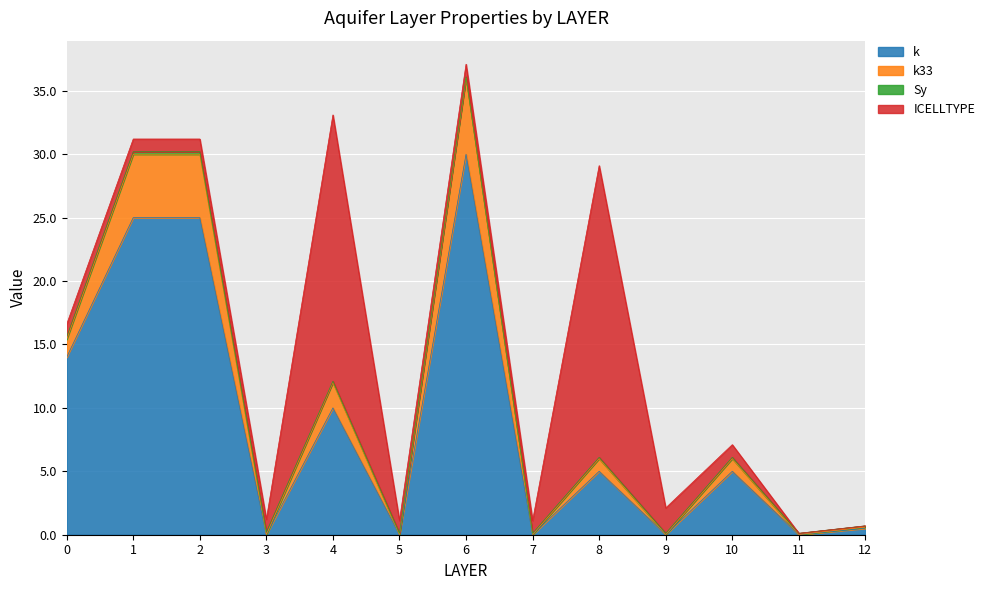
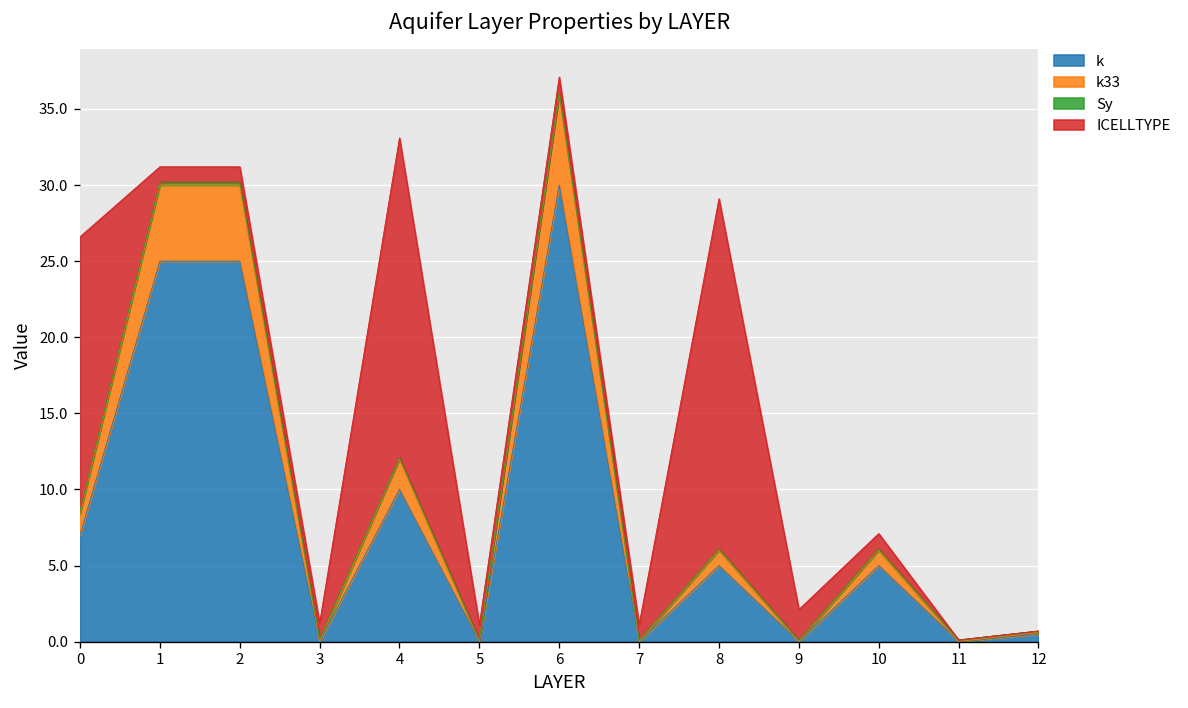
  {
    "k": {
-     "0": 14,
+     "0": 7,
      "1": 25,
      "2": 25,
      "4": 10,
      "6": 30,
      "8": 5,
      "10": 5
    },
    "Sy": {
      "3": 0.2
    },
    "ICELLTYPE": {
-     "0": 1,
+     "0": 18,
      "1": 1,
      "2": 1,
      "3": 1,
      "4": 21,
      "5": 1,
      "6": 1,
      "7": 1,
      "8": 23,
      "9": 2,
      "10": 1
    }
  }
